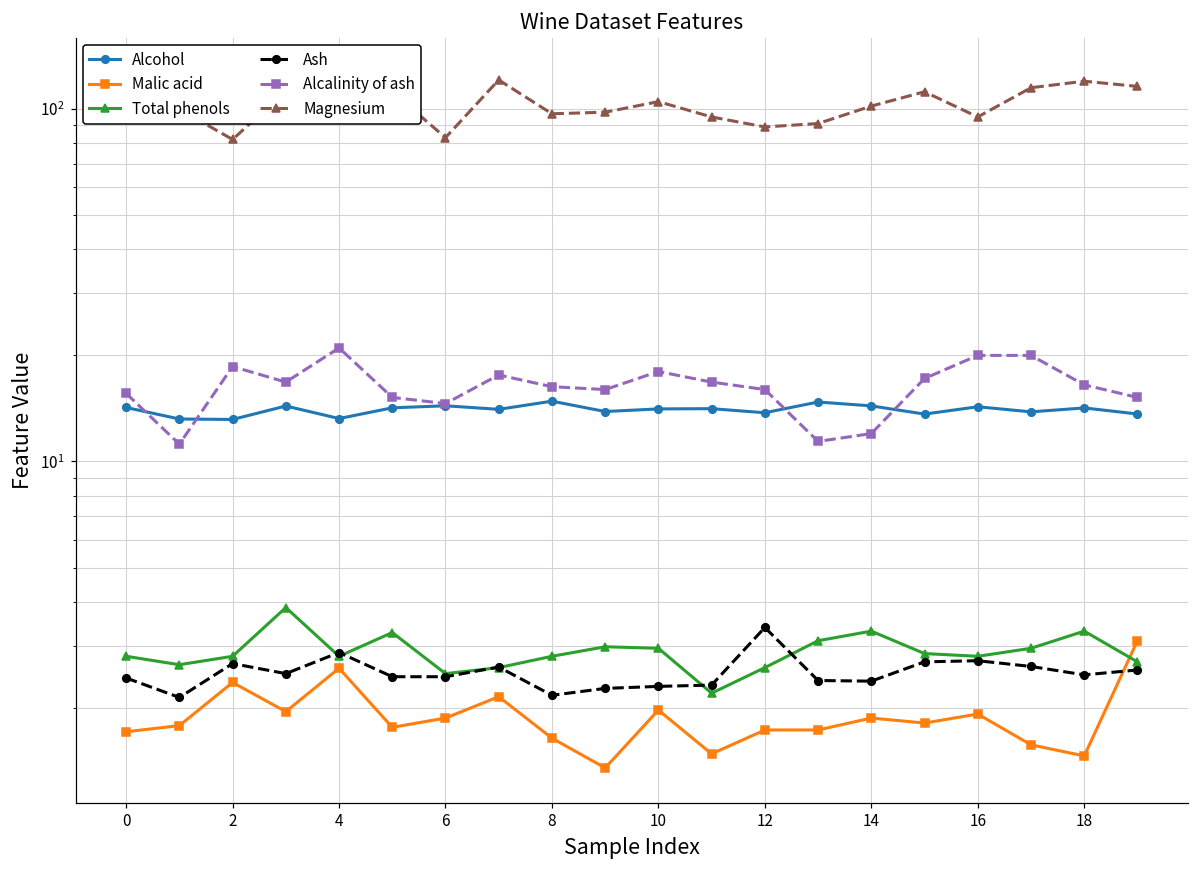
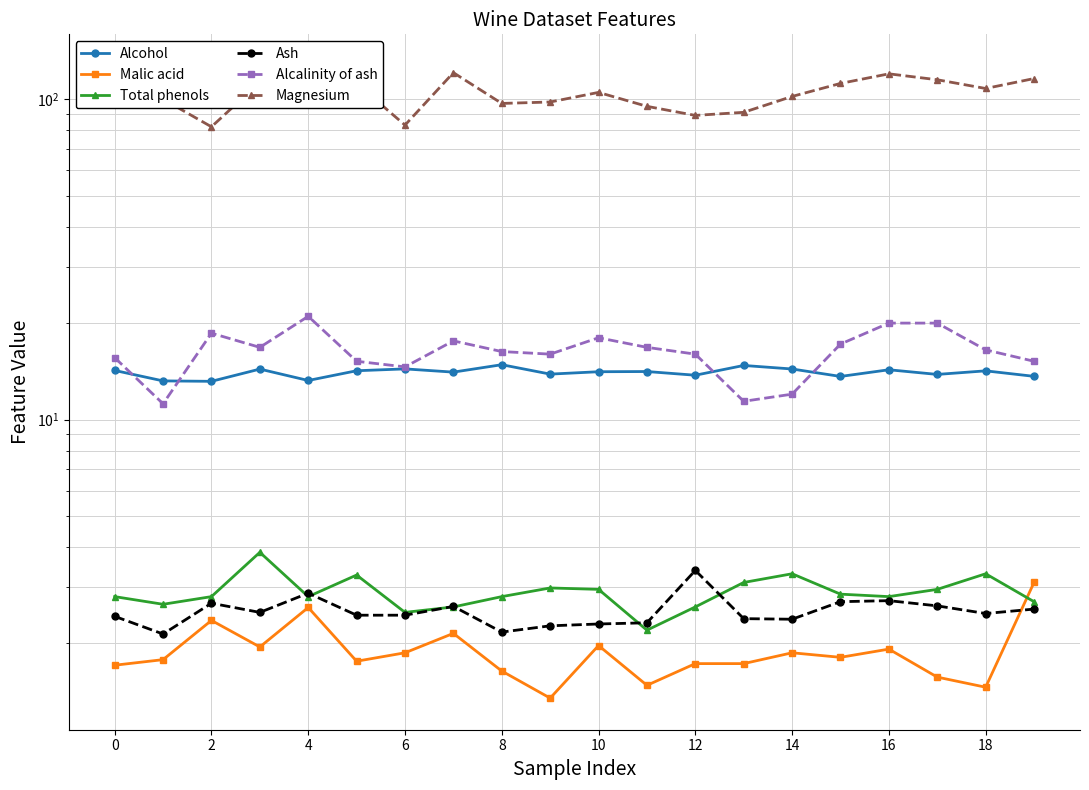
  {
    "Alcohol": {
      "0": 14,
      "2": 13,
      "4": 13.2,
      "8": 15,
      "10": 14,
      "12": 13.8,
      "14": 14,
      "16": 14,
      "18": 14
    },
    "Malic acid": {
      "0": 1.7,
      "2": 2.4,
      "4": 2.6,
      "6": 1.9,
      "8": 1.6,
      "10": 2,
      "12": 1.7,
      "14": 1.9,
      "16": 1.9,
      "18": 1.5
    },
    "Total phenols": {
      "0": 2.8,
      "2": 2.8,
      "4": 2.8,
      "6": 2.5,
      "8": 2.8,
      "10": 3,
      "12": 2.6,
      "14": 3.3,
      "16": 2.8,
      "18": 3.3
    },
    "Ash": {
      "0": 2.4,
      "2": 2.7,
      "4": 2.9,
      "6": 2.5,
      "8": 2.2,
      "10": 2.3,
      "12": 3.4,
      "14": 2.4,
      "16": 2.7,
      "18": 2.5
    },
    "Alcalinity of ash": {
      "0": 16,
      "2": 19,
      "4": 21,
      "8": 16,
      "10": 18,
      "12": 16,
      "14": 12,
      "16": 20,
      "18": 17
    },
    "Magnesium": {
      "2": 82,
      "6": 83,
      "8": 97,
      "10": 105,
      "12": 89,
      "14": 102,
-     "16": 95,
-     "18": 120
+     "16": 120,
+     "18": 108
    }
  }
